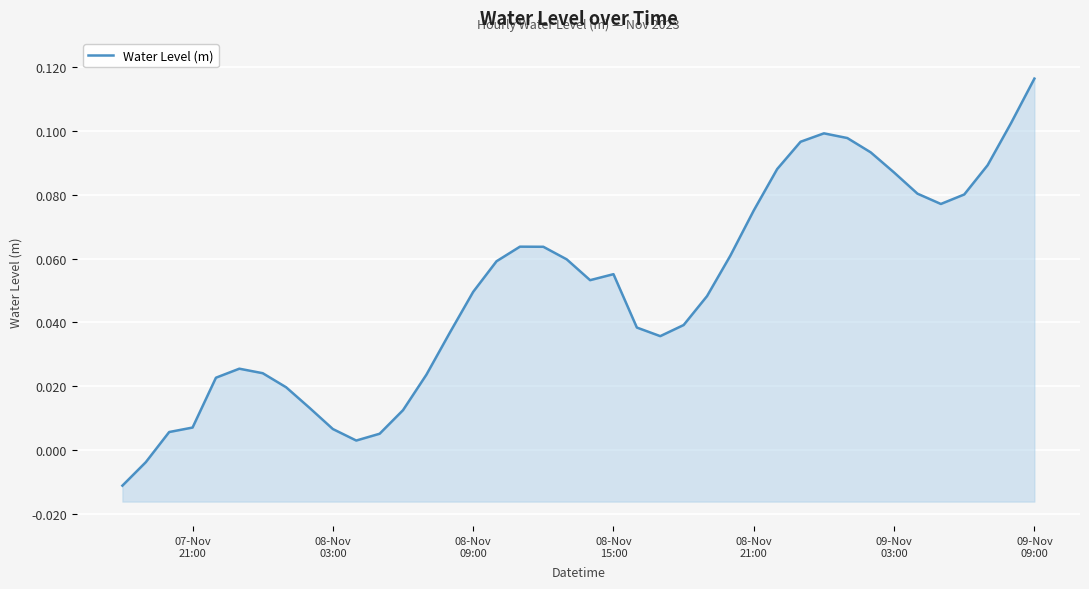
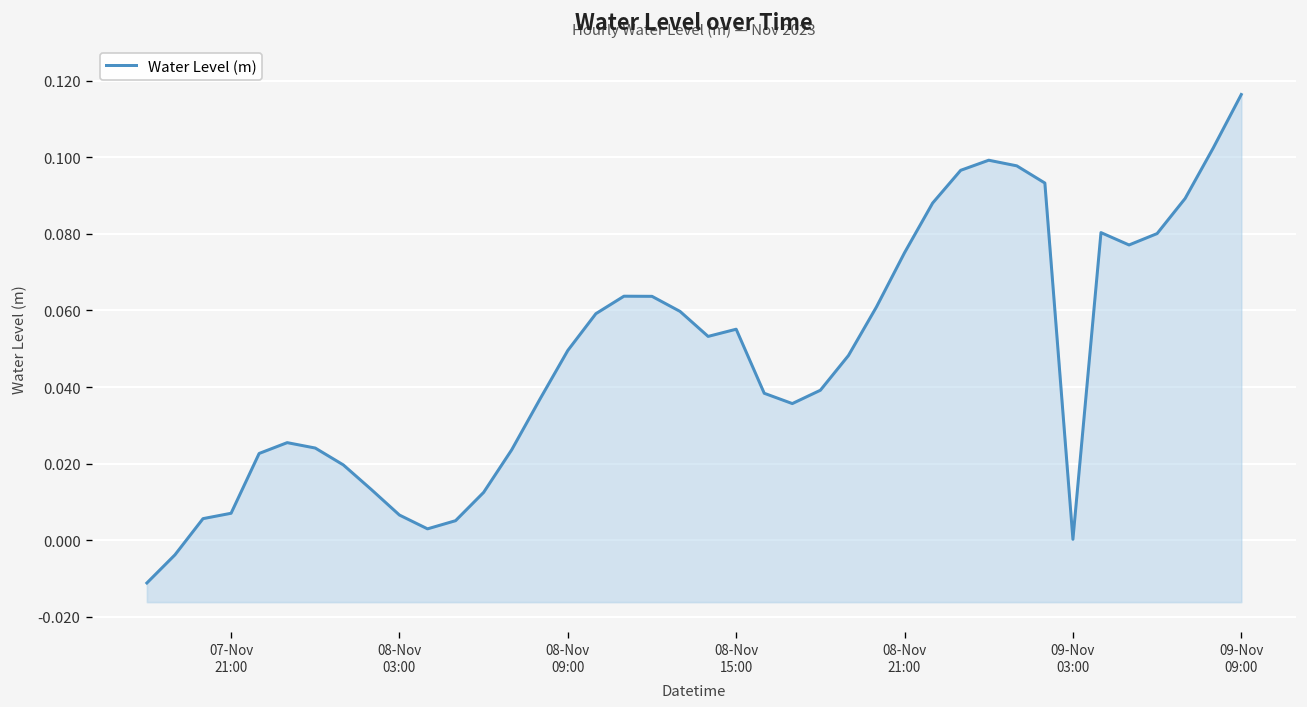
  {
    "07-Nov 21:00": 0.007,
    "08-Nov 03:00": 0.007,
    "08-Nov 09:00": 0.050,
    "08-Nov 15:00": 0.055,
    "08-Nov 21:00": 0.075,
-   "09-Nov 03:00": 0.087,
+   "09-Nov 03:00": 0.000,
    "09-Nov 09:00": 0.116
  }
